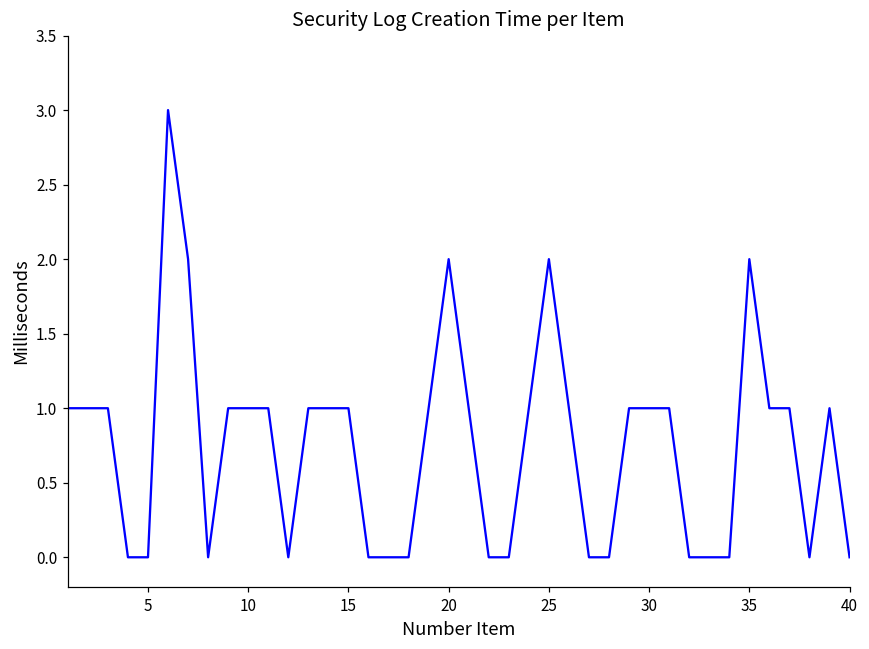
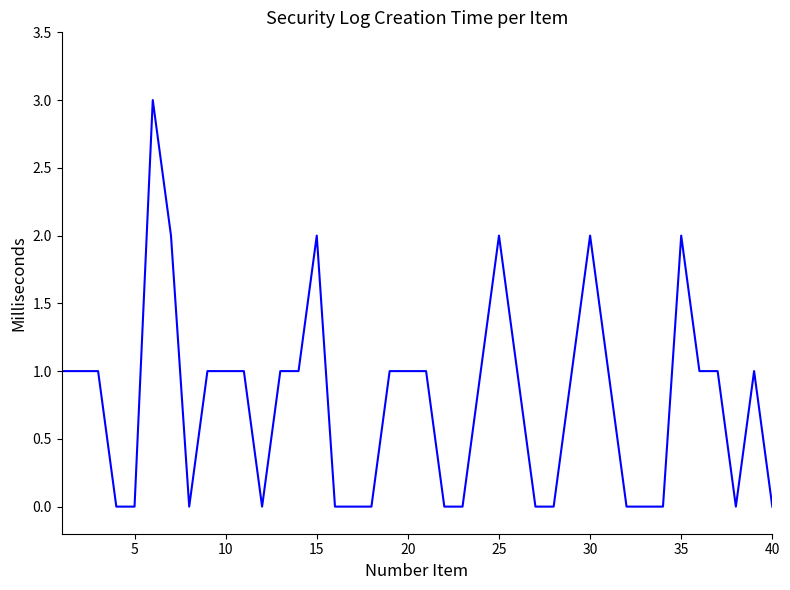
  {
    "5": 0,
    "10": 1,
-   "15": 1,
-   "20": 2,
+   "15": 2,
+   "20": 1,
    "25": 2,
-   "30": 1,
+   "30": 2,
    "35": 2,
    "40": 0
  }
